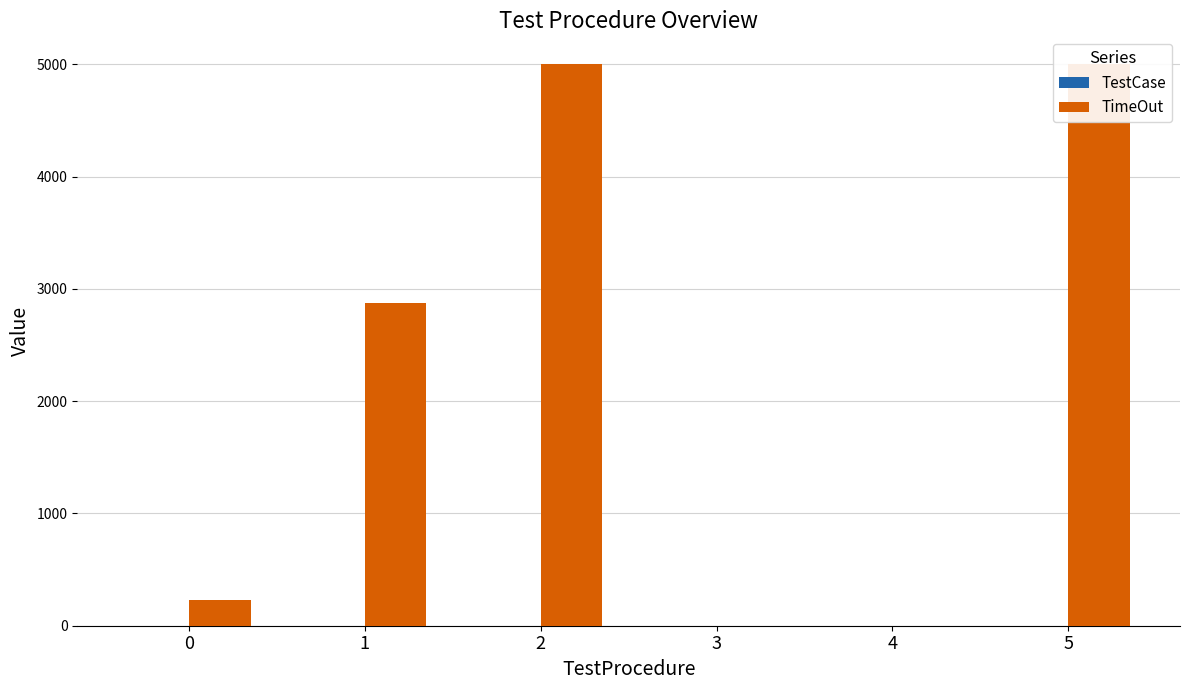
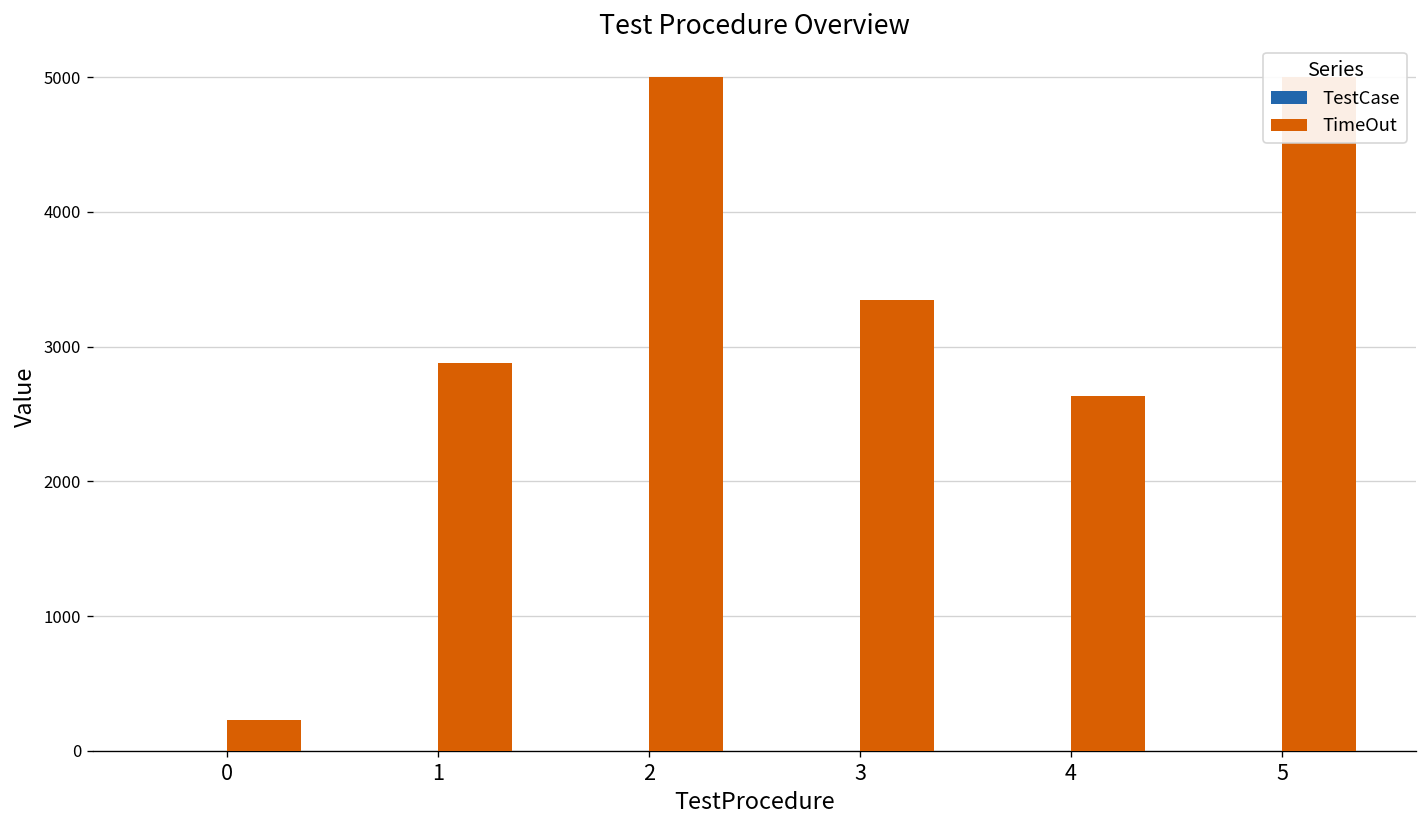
  {
    "TestCase": {
      "0": 0,
      "1": 0,
      "2": 0,
      "3": 0,
      "4": 0,
      "5": 0
    },
    "TimeOut": {
      "0": 230,
      "1": 2880,
      "2": 5000,
-     "3": 0,
-     "4": 0
+     "3": 3350,
+     "4": 2630
    }
  }
